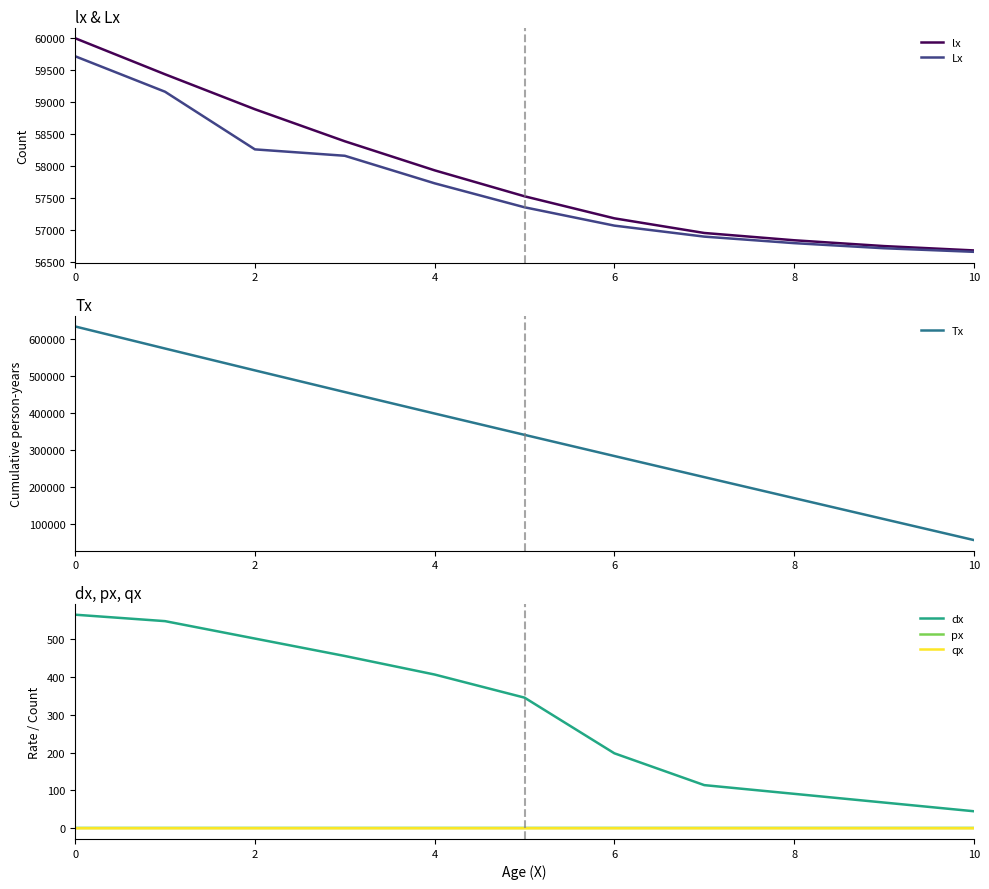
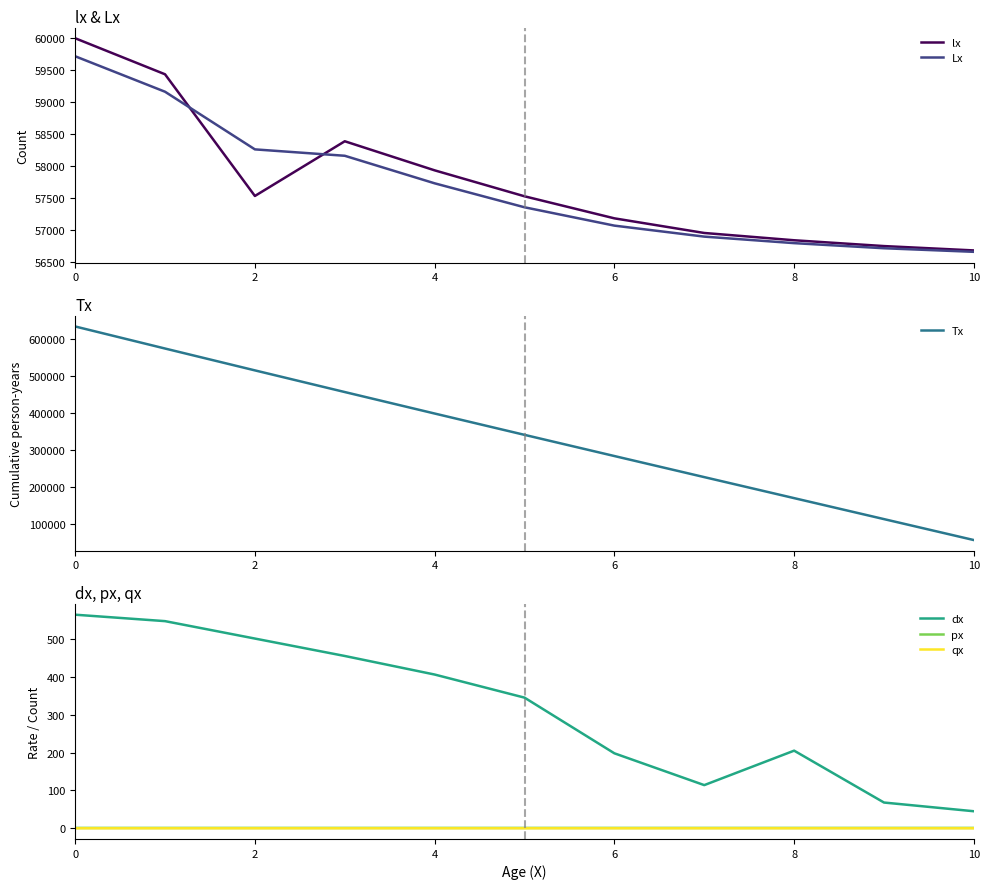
  {
    "lx & Lx": {
      "lx": {
        "0": 60000,
-       "2": 58900,
+       "2": 57500,
        "4": 57900,
        "6": 57200,
        "8": 56800
      },
      "Lx": {
        "0": 59700,
        "2": 58300,
        "4": 57700,
        "6": 57100,
        "8": 56800
      }
    },
    "Tx": {
      "0": 630000,
      "2": 520000,
      "4": 400000,
      "6": 280000,
      "8": 170000,
      "10": 60000
    },
    "dx, px, qx": {
      "dx": {
        "0": 560,
        "2": 500,
        "4": 410,
        "6": 200,
-       "8": 90,
+       "8": 210,
        "10": 50
      },
      "qx": {
        "0": 0,
        "2": 0,
        "4": 0,
        "6": 0,
        "8": 0,
        "10": 0
      }
    }
  }
